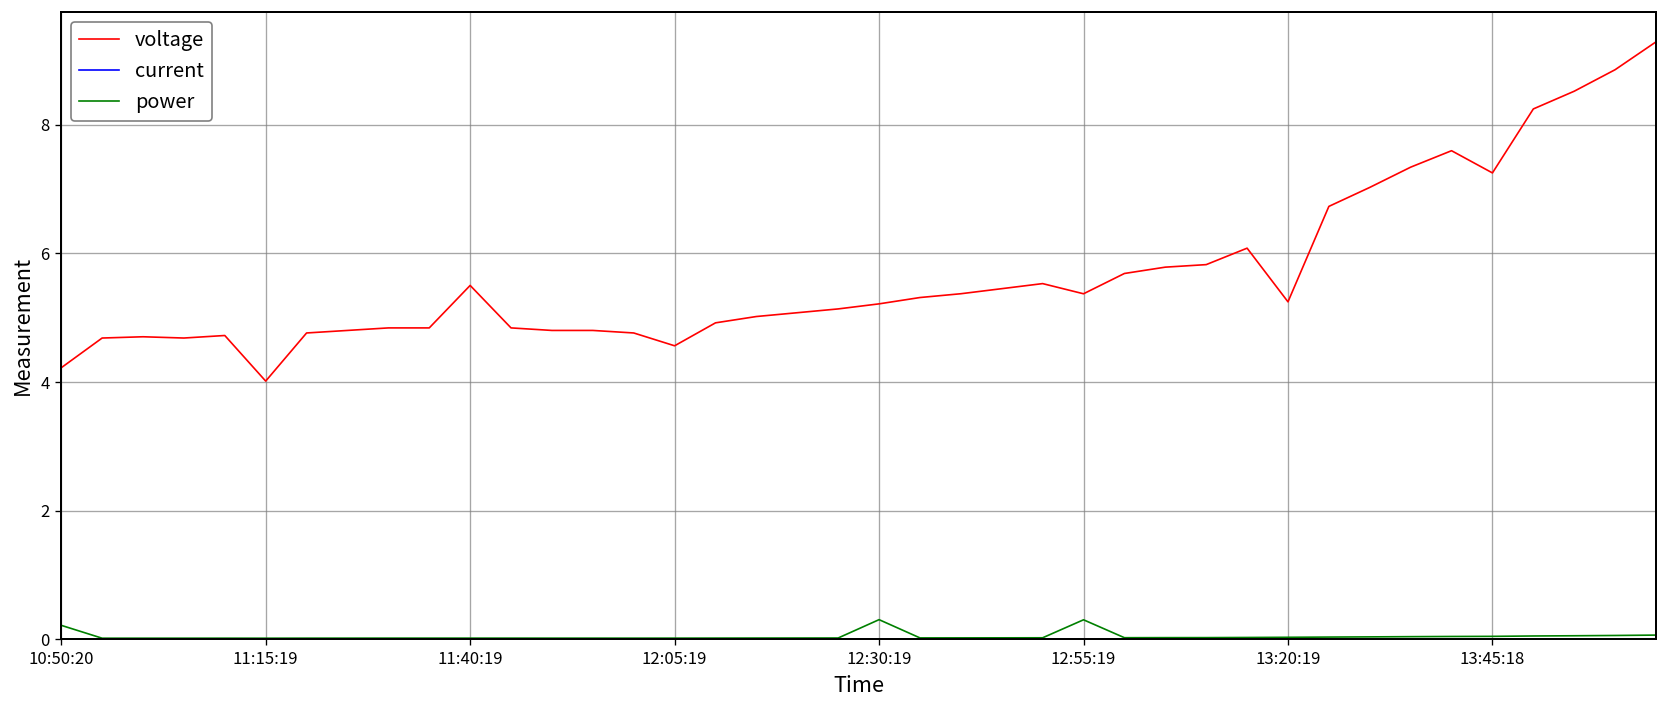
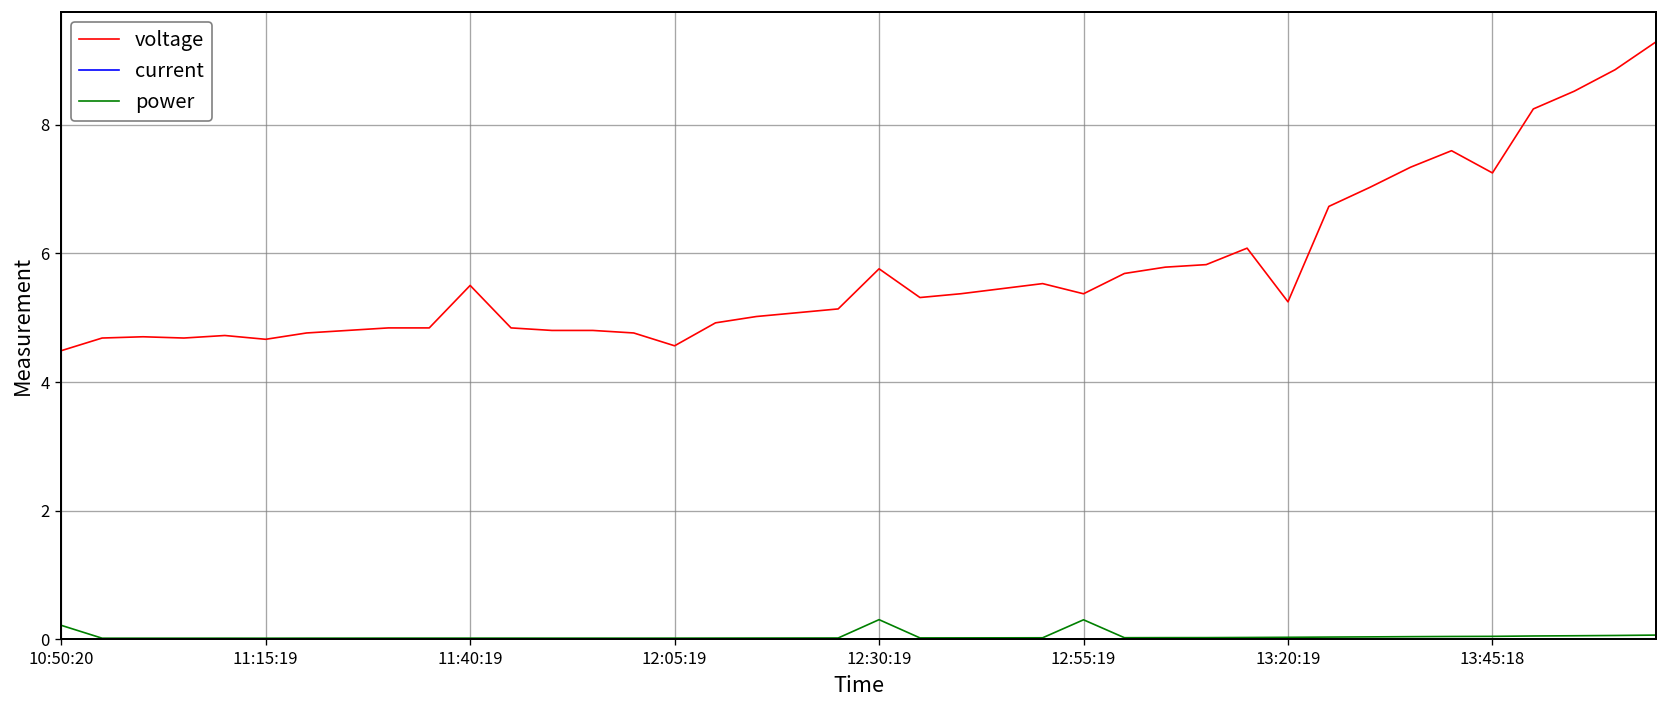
  {
    "voltage": {
-     "10:50:20": 4.2,
-     "11:15:19": 4.0,
+     "10:50:20": 4.5,
+     "11:15:19": 4.7,
      "11:40:19": 5.5,
      "12:05:19": 4.6,
-     "12:30:19": 5.2,
+     "12:30:19": 5.8,
      "12:55:19": 5.4,
      "13:20:19": 5.2,
      "13:45:18": 7.3
    },
    "current": {
      "10:50:20": 0.0,
      "12:30:19": 0.0,
      "12:55:19": 0.0
    },
    "power": {
      "10:50:20": 0.2,
      "12:30:19": 0.3,
      "12:55:19": 0.3
    }
  }
